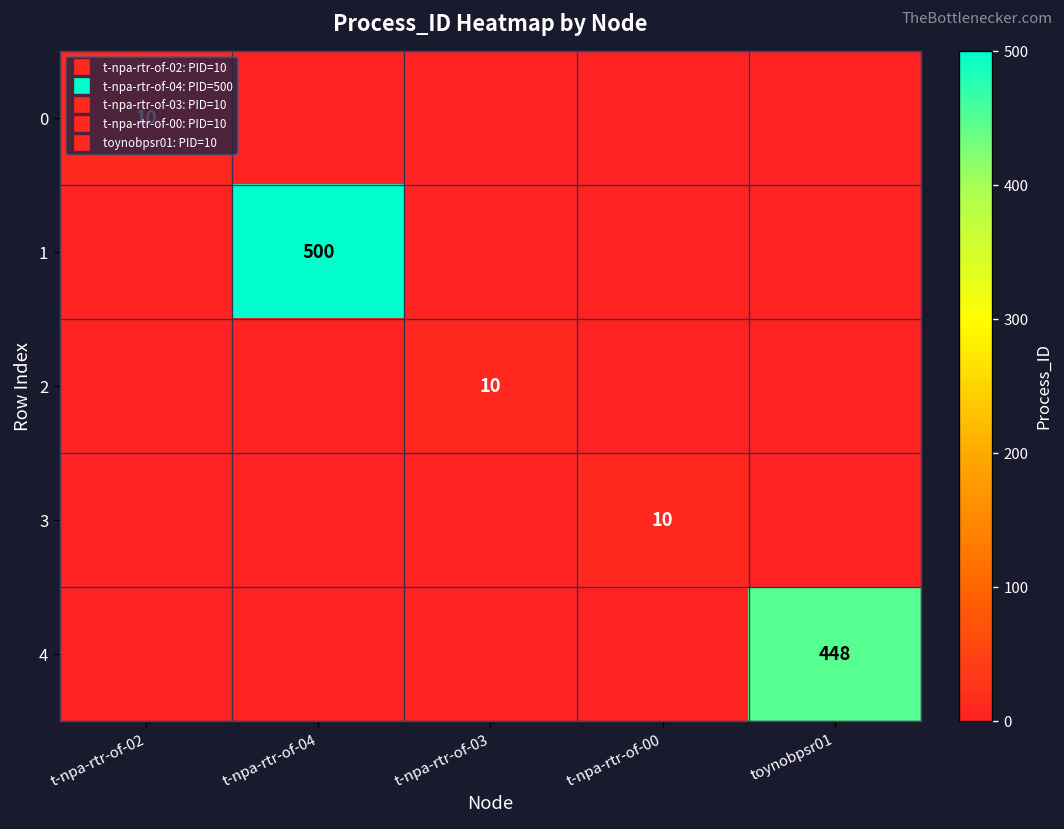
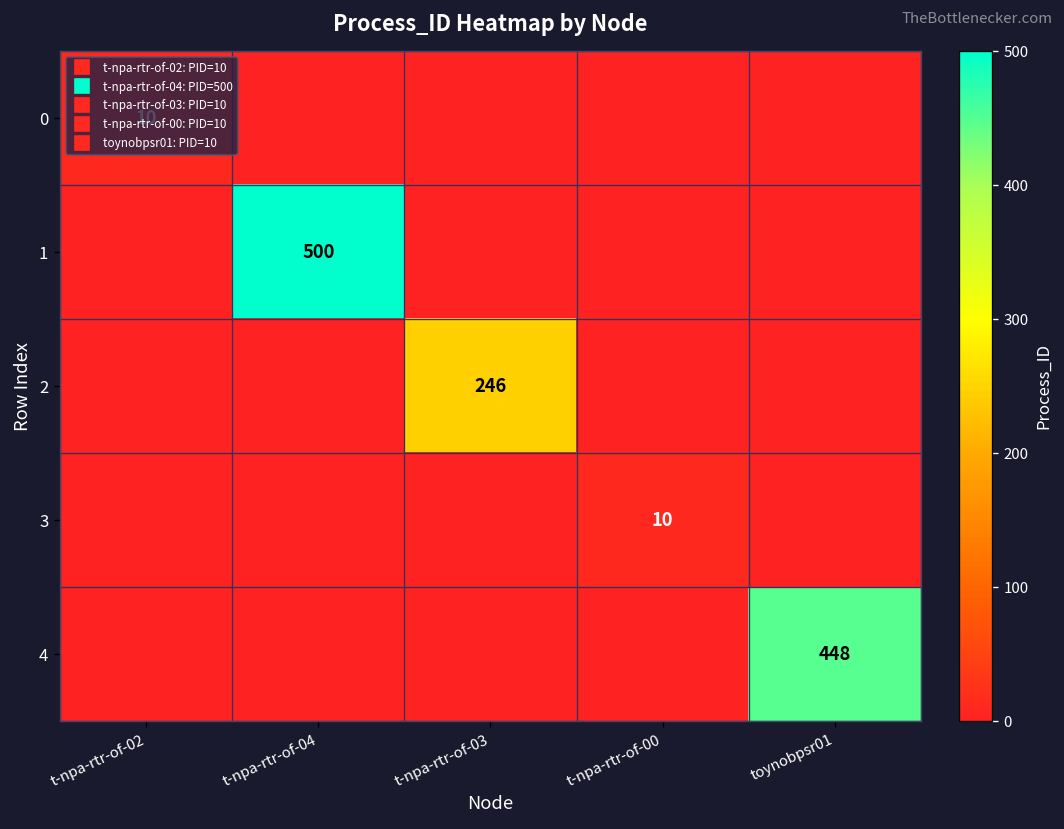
  {
    "1": {
      "t-npa-rtr-of-04": 500
    },
    "2": {
-     "t-npa-rtr-of-03": 10
+     "t-npa-rtr-of-03": 246
    },
    "3": {
      "t-npa-rtr-of-00": 10
    },
    "4": {
      "toynobpsr01": 448
    }
  }
